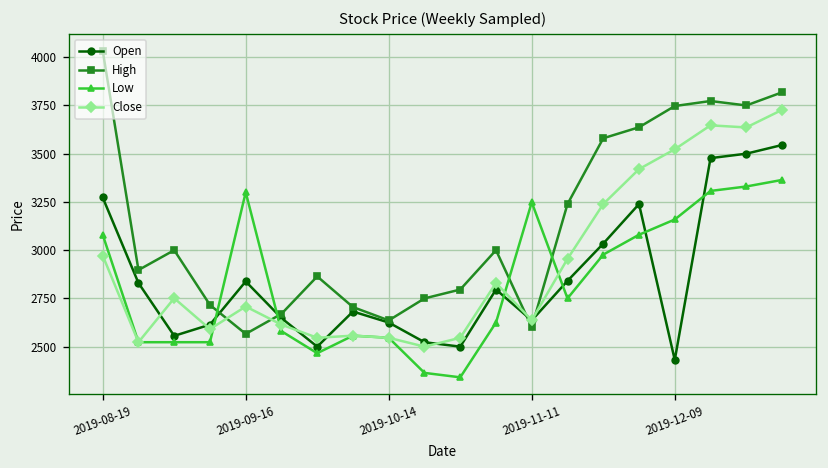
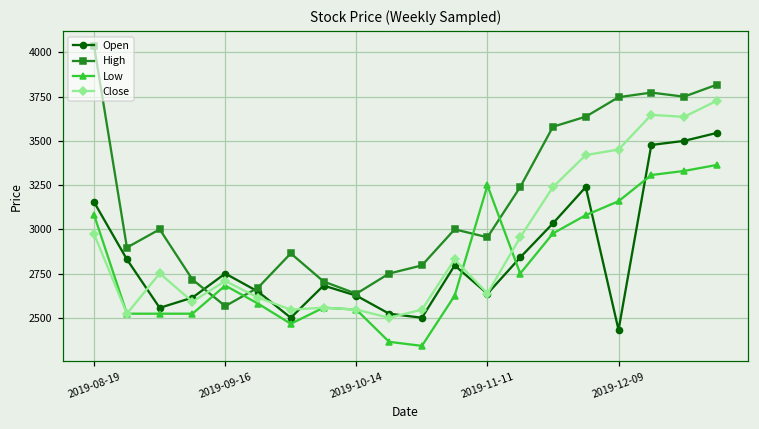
  {
    "Open": {
-     "2019-08-19": 3270,
-     "2019-09-16": 2840,
+     "2019-08-19": 3150,
+     "2019-09-16": 2750,
      "2019-12-09": 2430
    },
    "High": {
      "2019-09-16": 2570,
-     "2019-11-11": 2600,
+     "2019-11-11": 2960,
      "2019-12-09": 3750
    },
    "Low": {
      "2019-08-19": 3080,
-     "2019-09-16": 3300,
+     "2019-09-16": 2680,
      "2019-11-11": 3250,
      "2019-12-09": 3160
    },
    "Close": {
      "2019-08-19": 2970,
      "2019-09-16": 2710,
-     "2019-12-09": 3520
+     "2019-12-09": 3450
    }
  }
